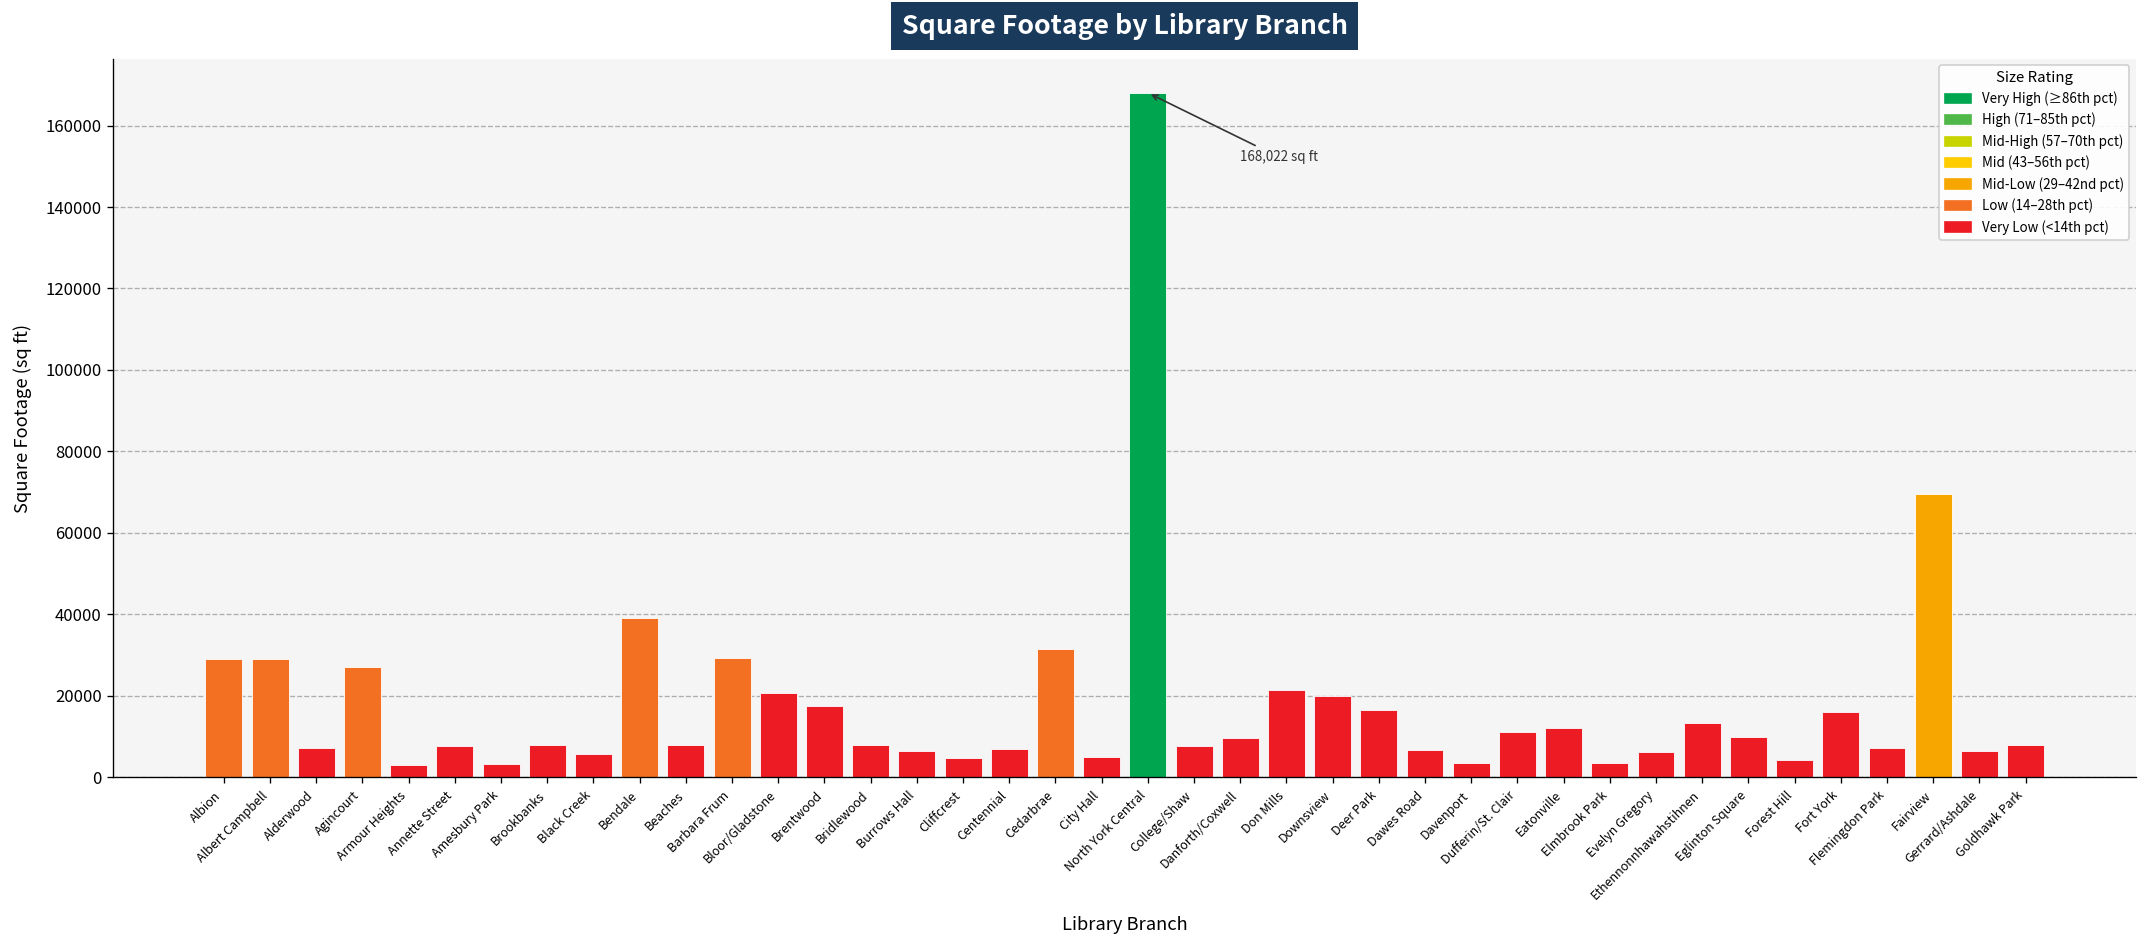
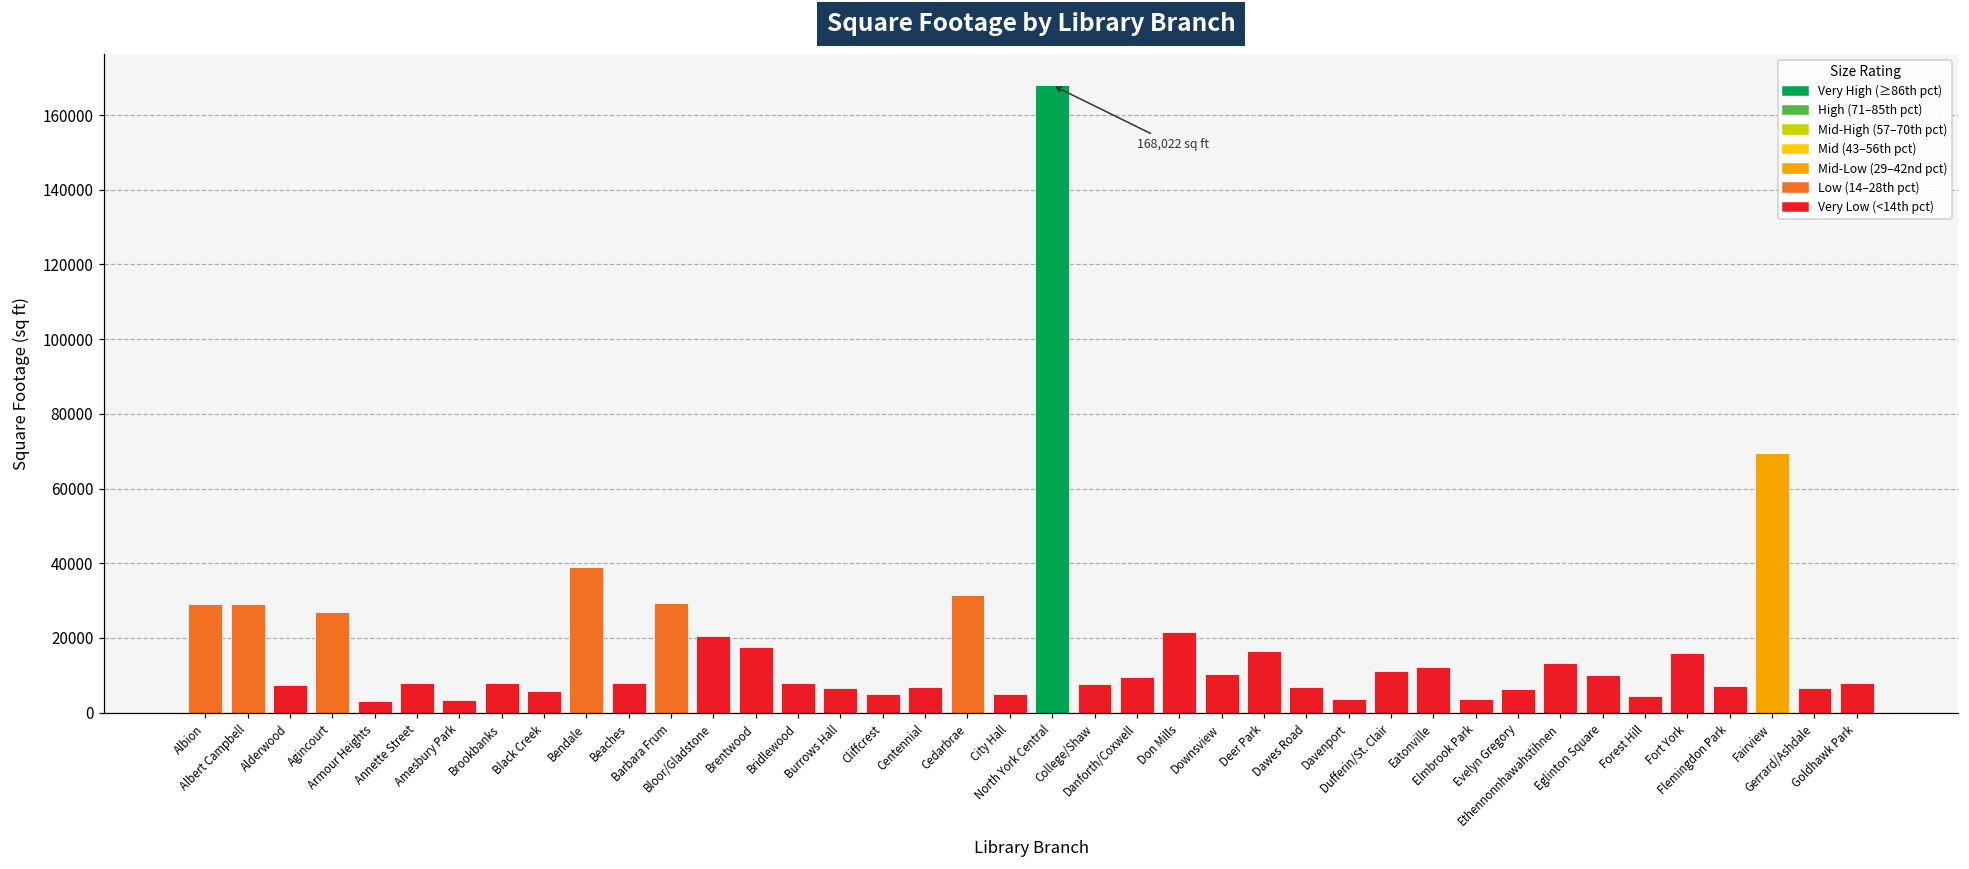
  {
    "Albion": 29000,
    "Albert Campbell": 29000,
    "Alderwood": 7000,
    "Agincourt": 27000,
    "Armour Heights": 3000,
    "Annette Street": 8000,
    "Amesbury Park": 3000,
    "Brookbanks": 8000,
    "Black Creek": 6000,
    "Bendale": 39000,
    "Beaches": 8000,
    "Barbara Frum": 29000,
    "Bloor/Gladstone": 21000,
    "Brentwood": 18000,
    "Bridlewood": 8000,
    "Burrows Hall": 7000,
    "Cliffcrest": 5000,
    "Centennial": 7000,
    "Cedarbrae": 32000,
    "City Hall": 5000,
    "College/Shaw": 8000,
    "Danforth/Coxwell": 10000,
    "Don Mills": 22000,
-   "Downsview": 20000,
+   "Downsview": 10000,
    "Deer Park": 17000,
    "Dawes Road": 7000,
    "Davenport": 4000,
    "Dufferin/St. Clair": 11000,
    "Eatonville": 12000,
    "Elmbrook Park": 4000,
    "Evelyn Gregory": 6000,
    "Ethennonnhawahstihnen": 13000,
    "Eglinton Square": 10000,
    "Forest Hill": 4000,
    "Fort York": 16000,
    "Flemingdon Park": 7000,
    "Fairview": 69000,
    "Gerrard/Ashdale": 7000,
    "Goldhawk Park": 8000
  }
